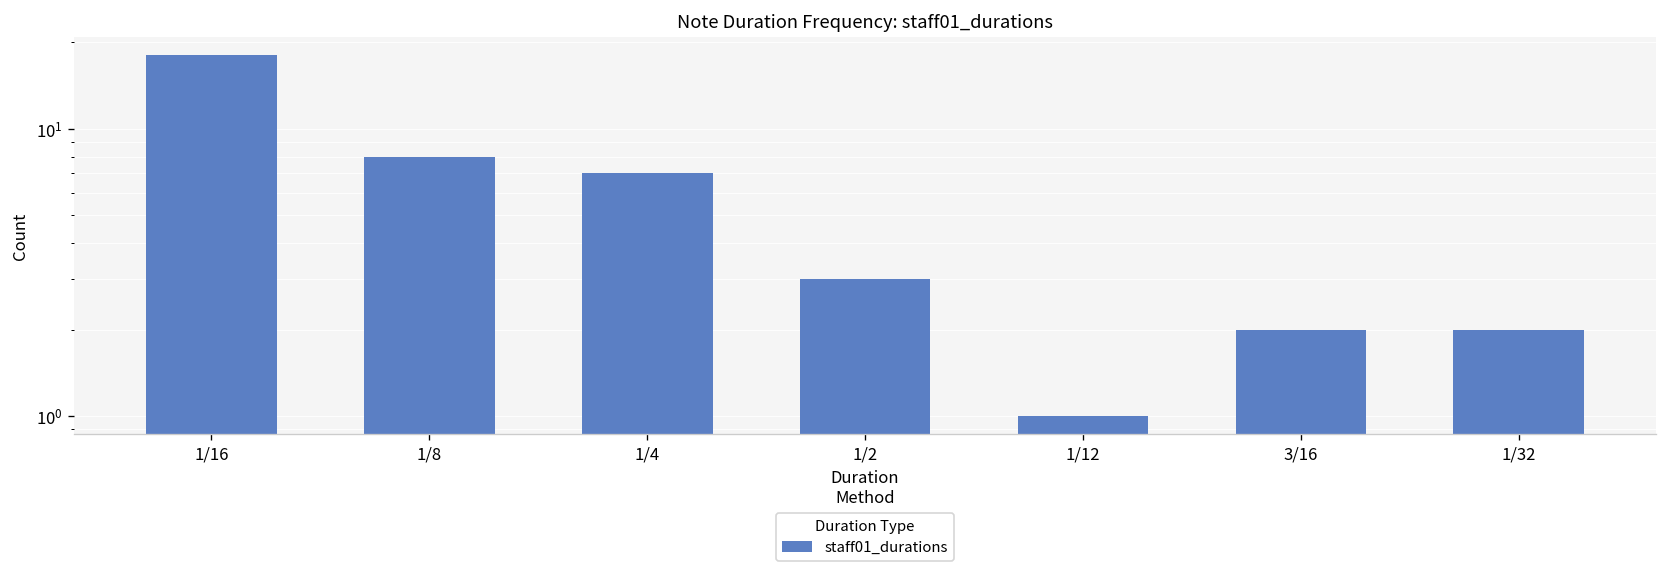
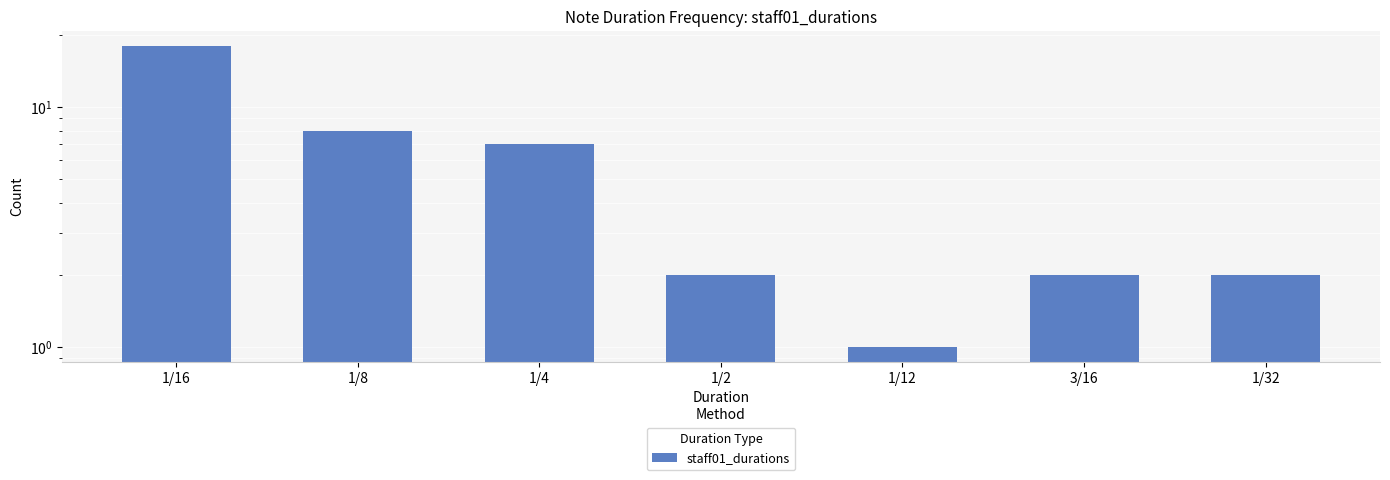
  {
    "1/16": 18,
    "1/8": 8,
    "1/4": 7,
-   "1/2": 3,
+   "1/2": 2,
    "1/12": 1,
    "3/16": 2,
    "1/32": 2
  }
